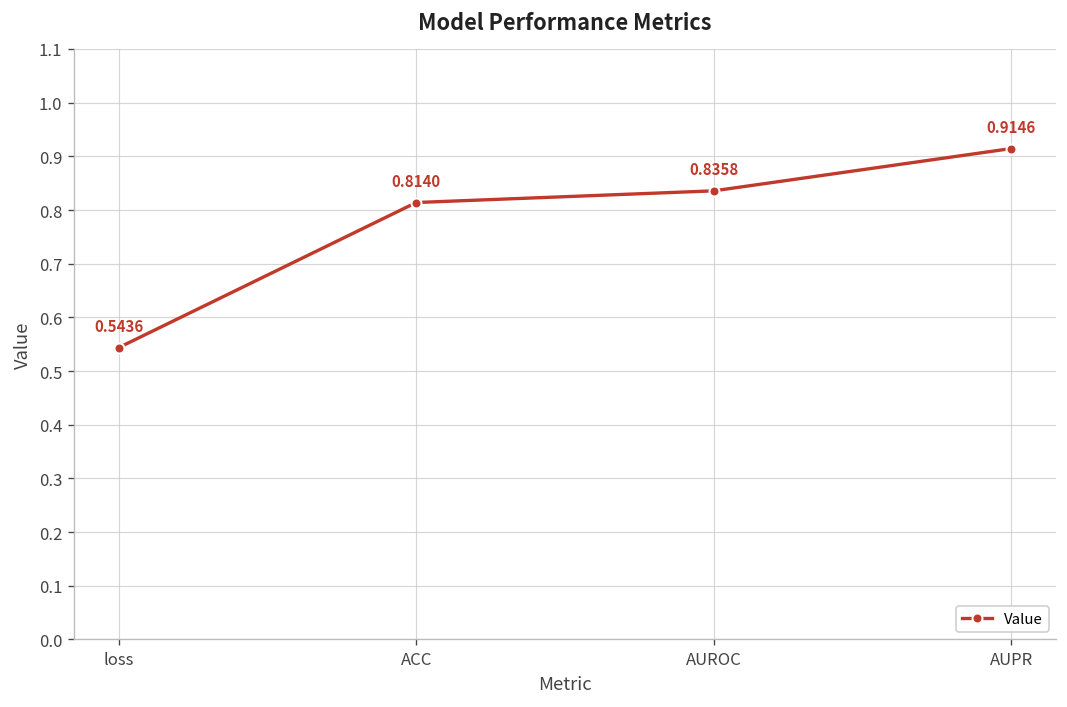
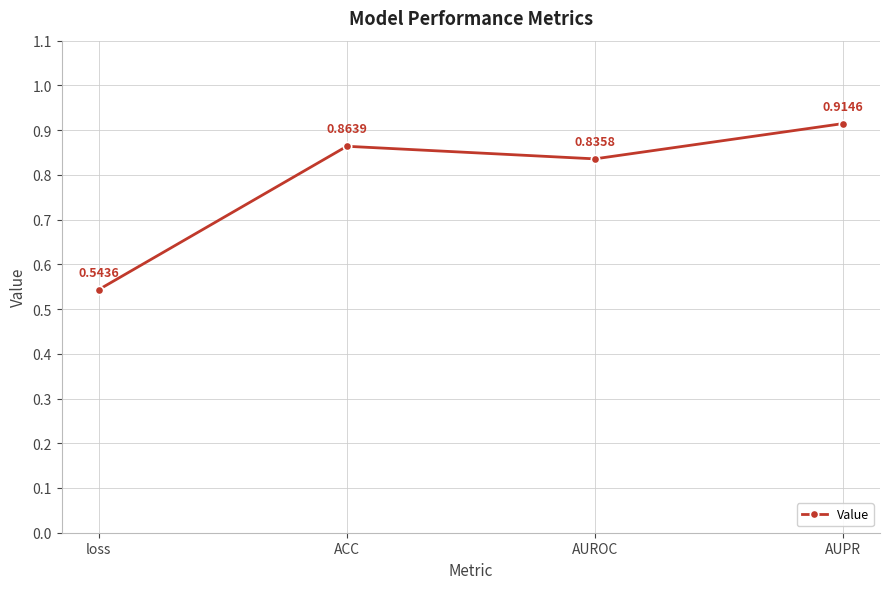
  {
    "loss": 0.5436,
-   "ACC": 0.8140,
+   "ACC": 0.8639,
    "AUROC": 0.8358,
    "AUPR": 0.9146
  }
